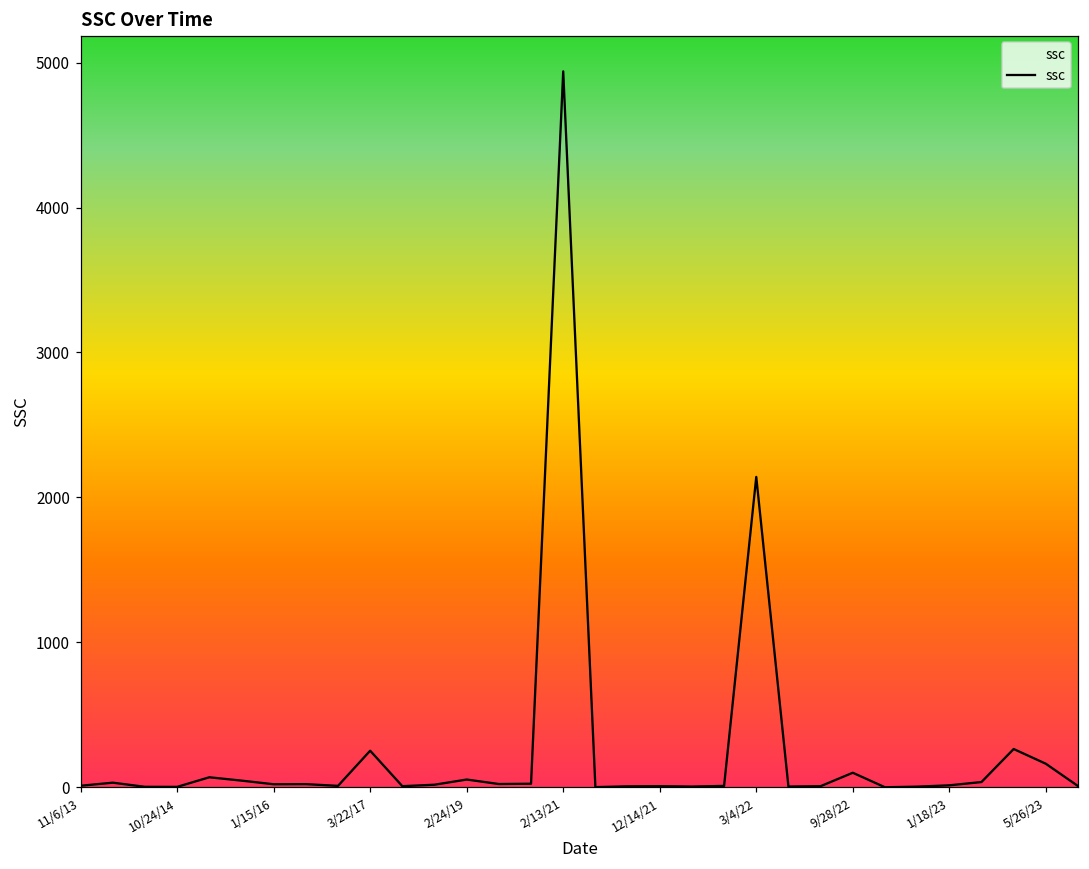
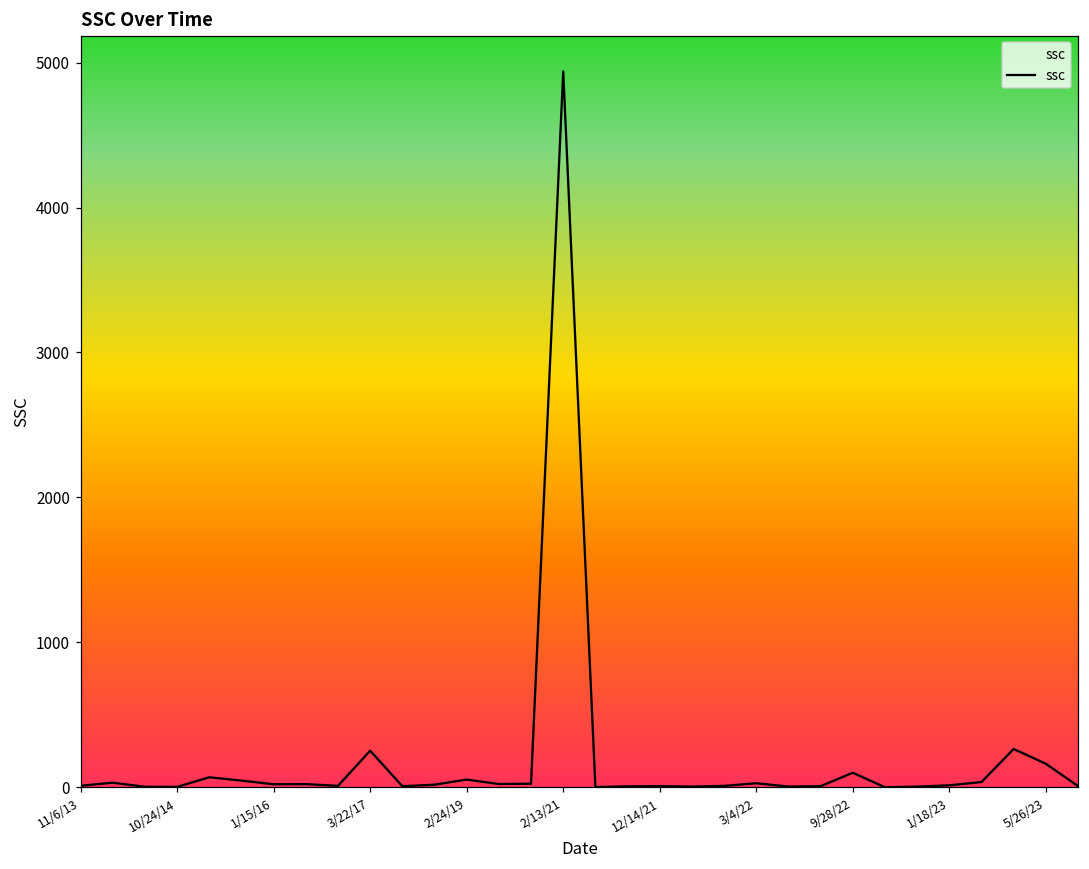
  {
    "11/6/13": 10,
    "10/24/14": 0,
    "1/15/16": 20,
    "3/22/17": 250,
    "2/24/19": 50,
    "2/13/21": 4940,
    "12/14/21": 10,
-   "3/4/22": 2140,
+   "3/4/22": 30,
    "9/28/22": 100,
    "1/18/23": 10,
    "5/26/23": 160
  }
